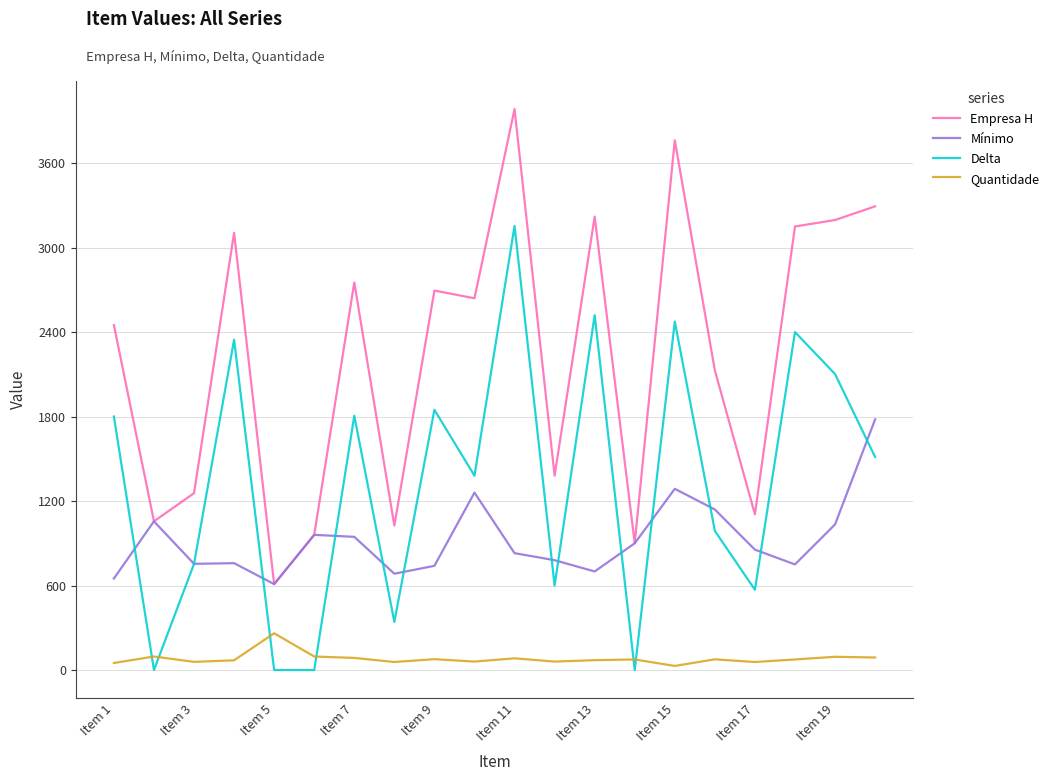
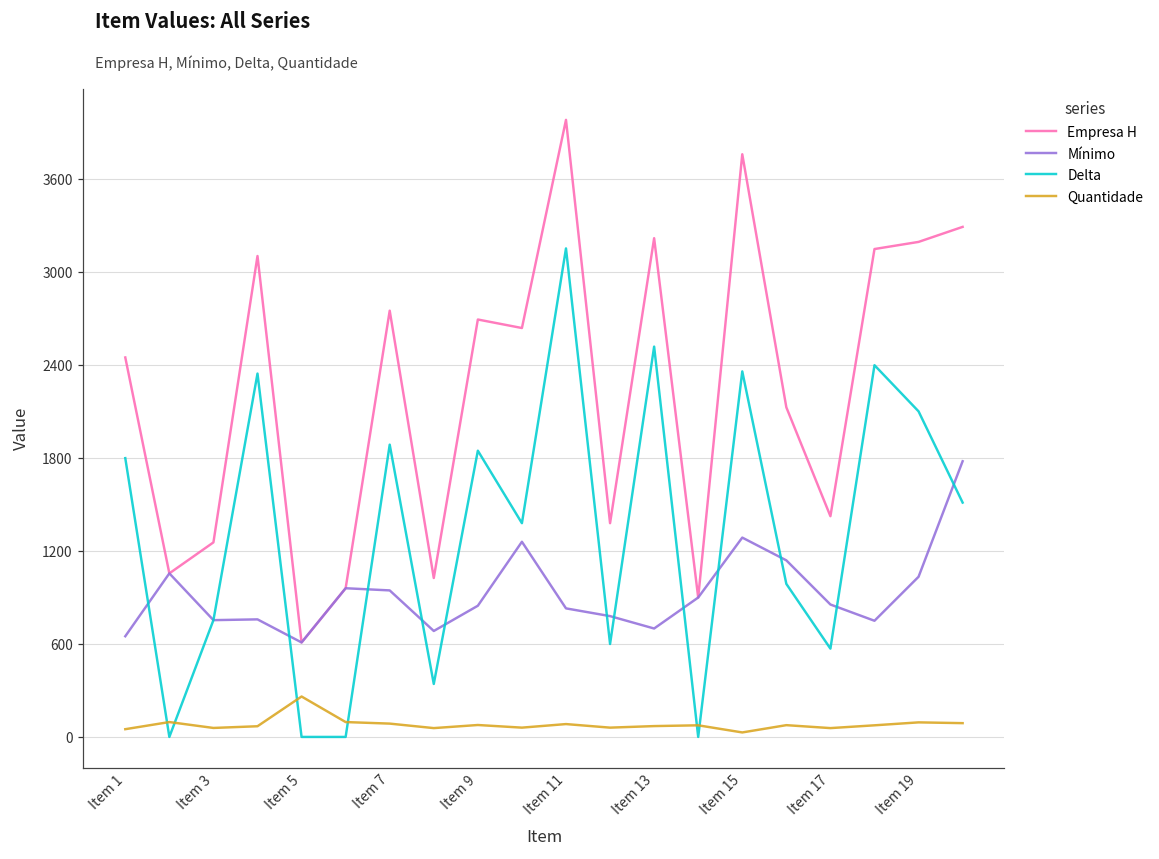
  {
    "Empresa H": {
      "Item 1": 2450,
      "Item 3": 1260,
      "Item 7": 2750,
      "Item 9": 2700,
      "Item 11": 3980,
      "Item 13": 3220,
      "Item 15": 3760,
-     "Item 17": 1110,
+     "Item 17": 1430,
      "Item 19": 3200
    },
    "Mínimo": {
      "Item 1": 650,
      "Item 7": 950,
-     "Item 9": 740,
+     "Item 9": 850,
      "Item 11": 830,
      "Item 13": 700,
      "Item 15": 1290,
      "Item 17": 860,
      "Item 19": 1030
    },
    "Delta": {
      "Item 1": 1800,
      "Item 5": 0,
-     "Item 7": 1810,
+     "Item 7": 1890,
      "Item 9": 1850,
      "Item 11": 3150,
      "Item 13": 2520,
-     "Item 15": 2480,
+     "Item 15": 2360,
      "Item 17": 570,
      "Item 19": 2100
    },
    "Quantidade": {
      "Item 1": 50,
      "Item 3": 60,
      "Item 5": 260,
      "Item 7": 90,
      "Item 9": 80,
      "Item 11": 80,
      "Item 13": 70,
      "Item 15": 30,
      "Item 17": 60,
      "Item 19": 90
    }
  }
